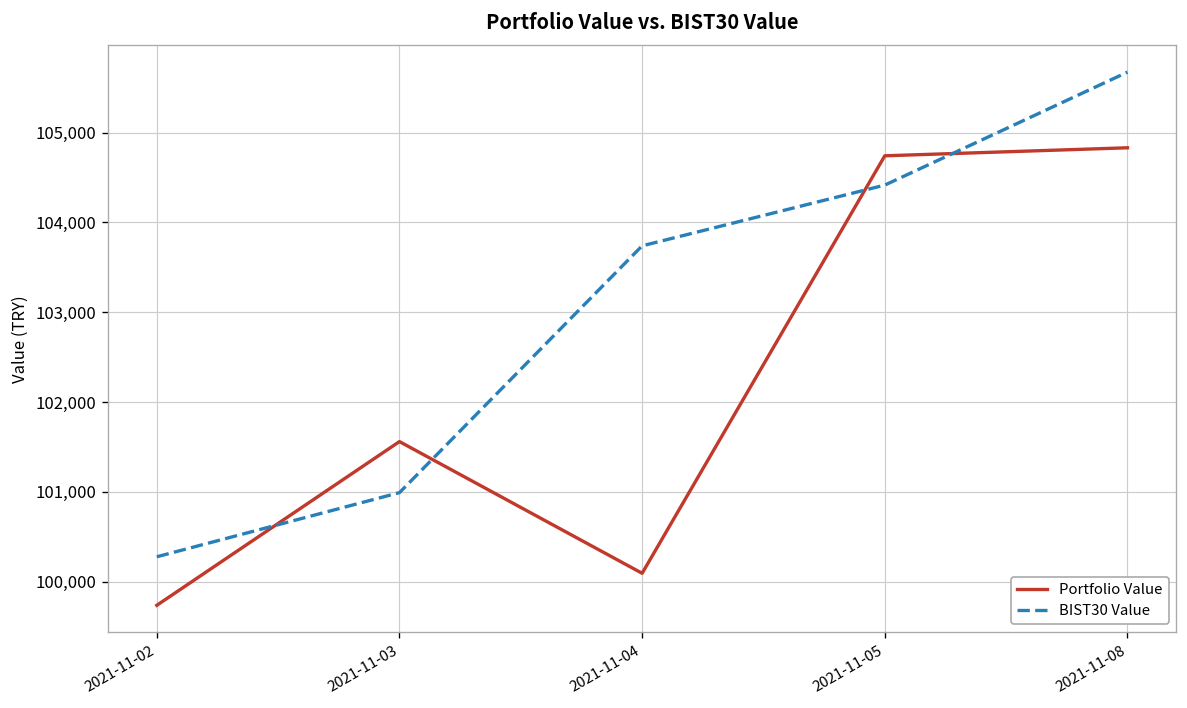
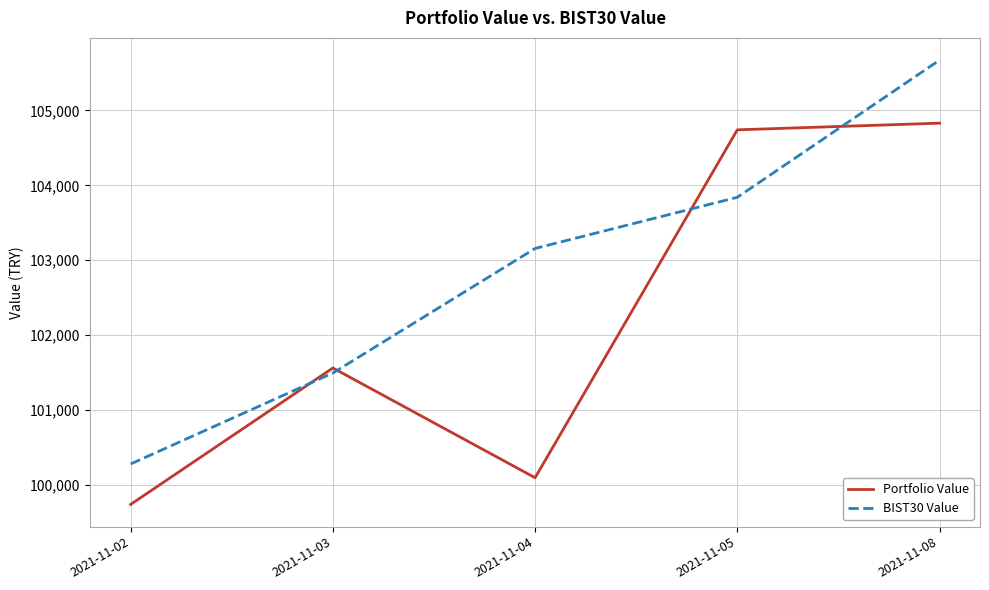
  {
    "Portfolio Value": {
      "2021-11-02": "99,700",
      "2021-11-03": "101,600",
      "2021-11-04": "100,100",
      "2021-11-05": "104,700",
      "2021-11-08": "104,800"
    },
    "BIST30 Value": {
      "2021-11-02": "100,300",
-     "2021-11-03": "101,000",
-     "2021-11-04": "103,700",
-     "2021-11-05": "104,400",
+     "2021-11-03": "101,500",
+     "2021-11-04": "103,200",
+     "2021-11-05": "103,800",
      "2021-11-08": "105,700"
    }
  }
